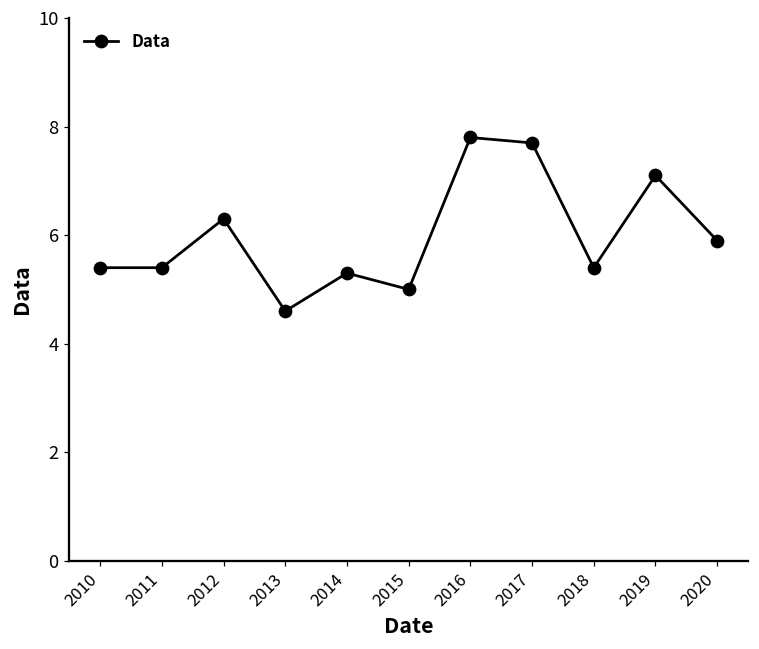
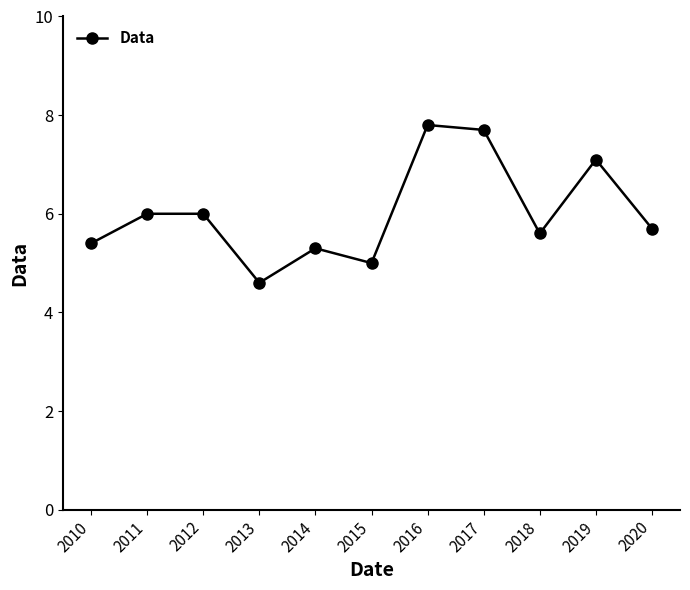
  {
    "2010": 5.4,
-   "2011": 5.4,
-   "2012": 6.3,
+   "2011": 6.0,
+   "2012": 6.0,
    "2013": 4.6,
    "2014": 5.3,
    "2015": 5.0,
    "2016": 7.8,
    "2017": 7.7,
-   "2018": 5.4,
+   "2018": 5.6,
    "2019": 7.1,
-   "2020": 5.9
+   "2020": 5.7
  }
